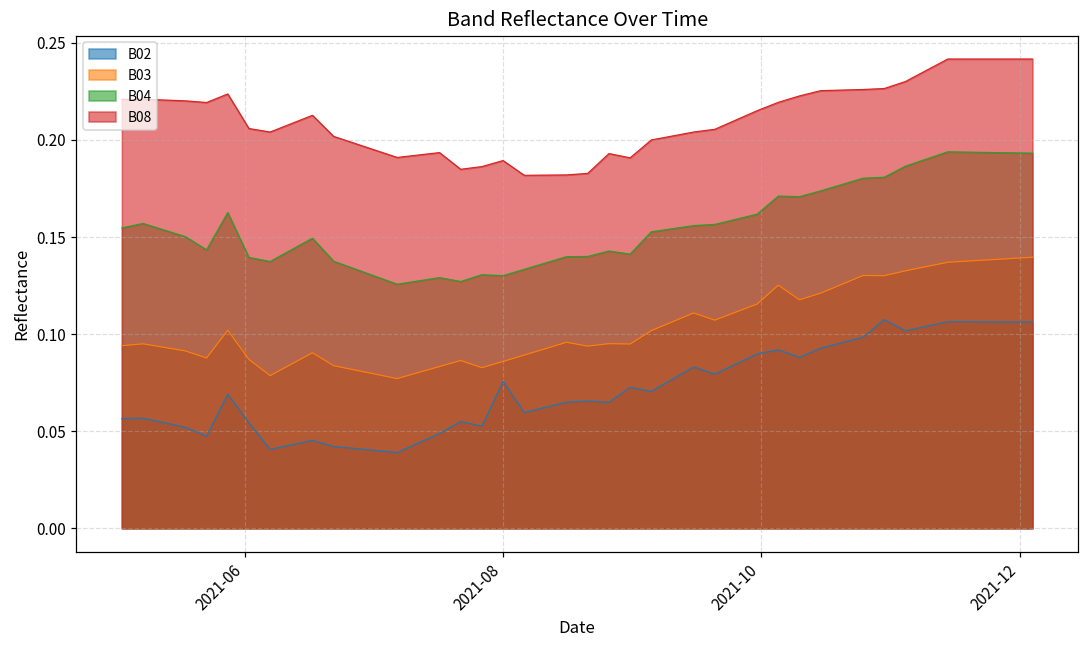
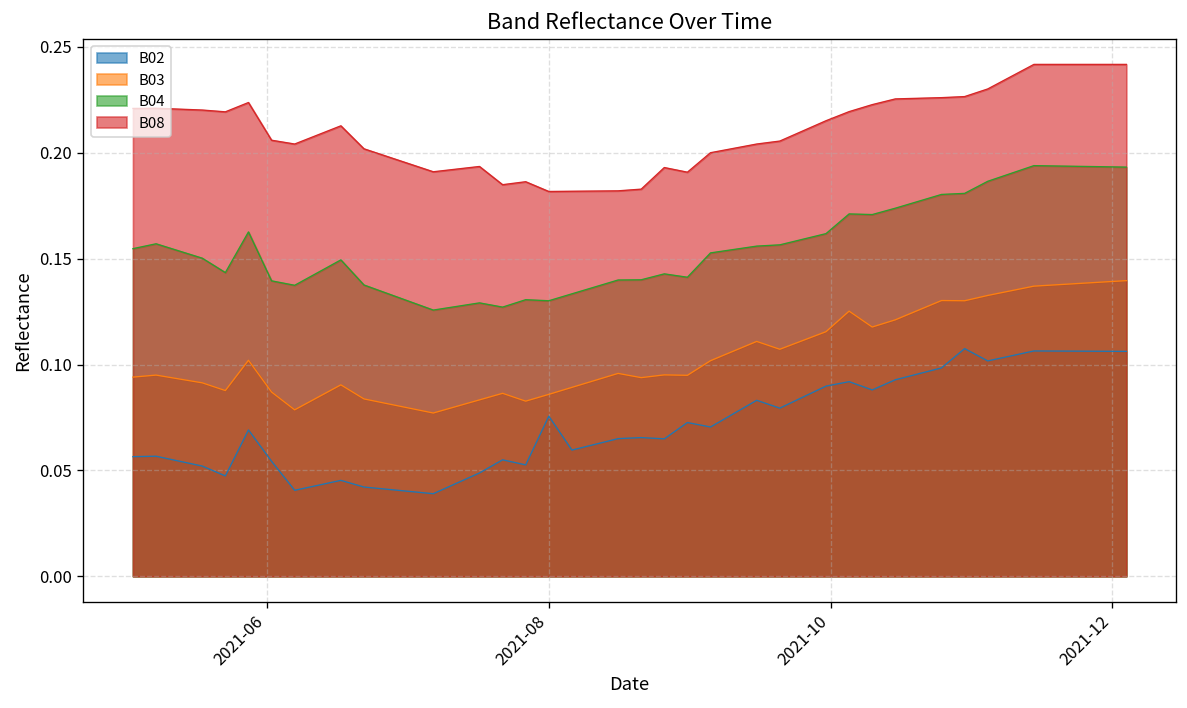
  {
    "B02": {
      "2021-08": 0.076
    },
    "B03": {
      "2021-08": 0.086
    },
    "B04": {
      "2021-08": 0.130
    },
    "B08": {
-     "2021-08": 0.189
+     "2021-08": 0.182
    }
  }
